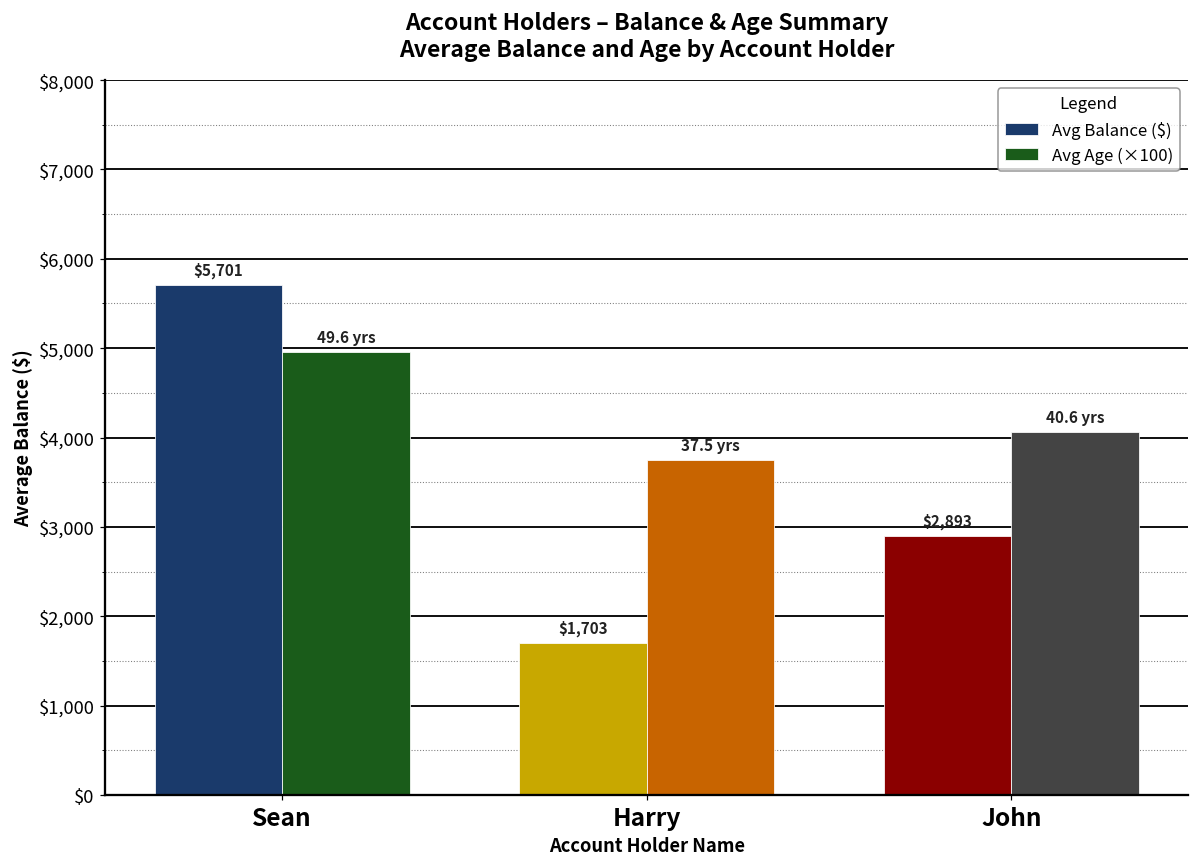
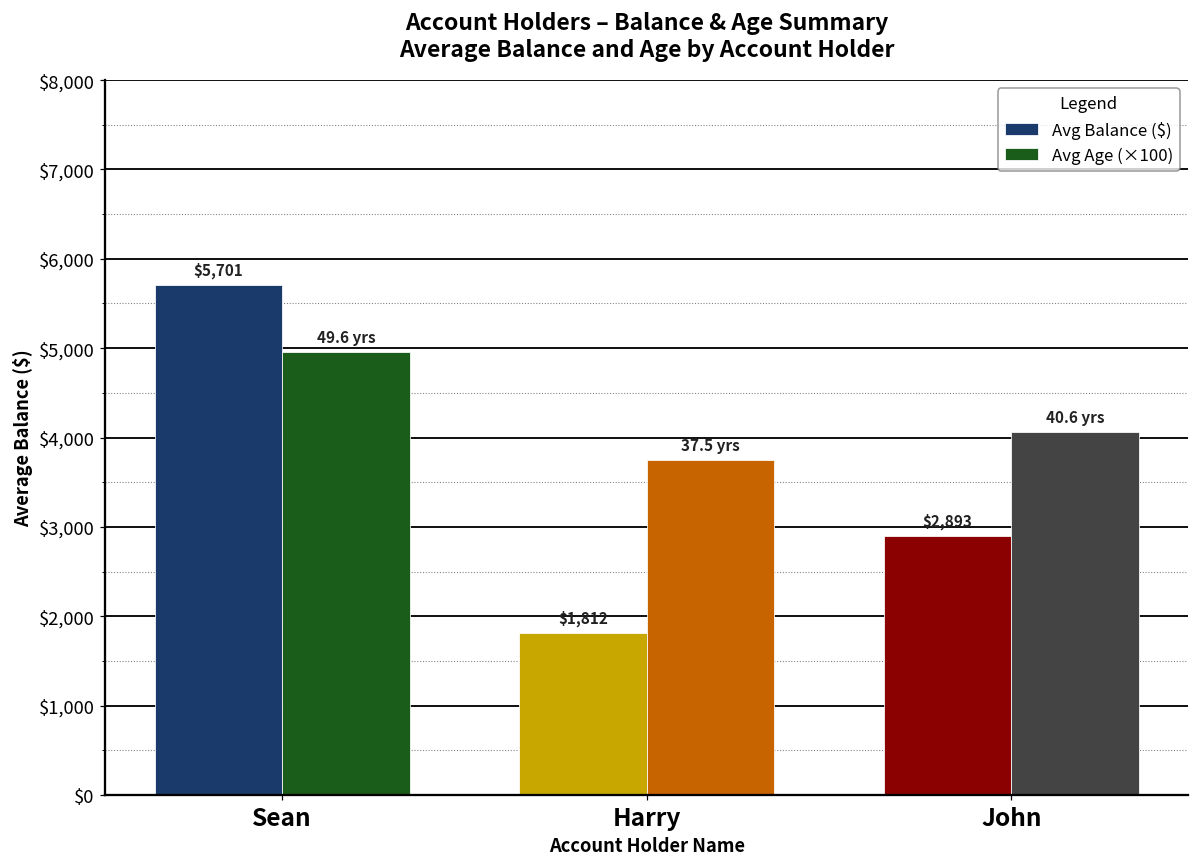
  {
    "Avg Balance ($)": {
      "Sean": "$5,701",
-     "Harry": "$1,703",
+     "Harry": "$1,812",
      "John": "$2,893"
    }
  }
